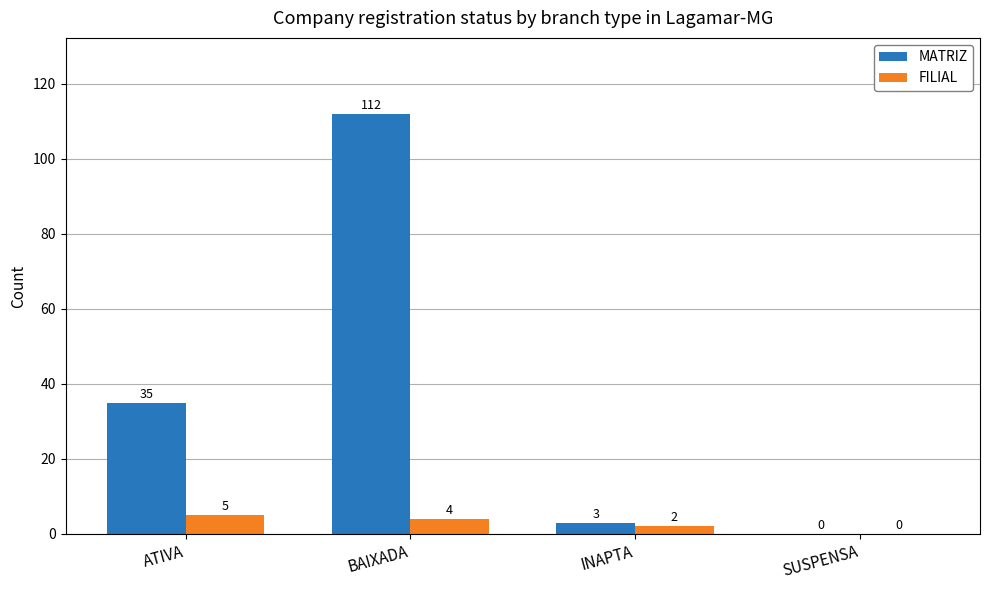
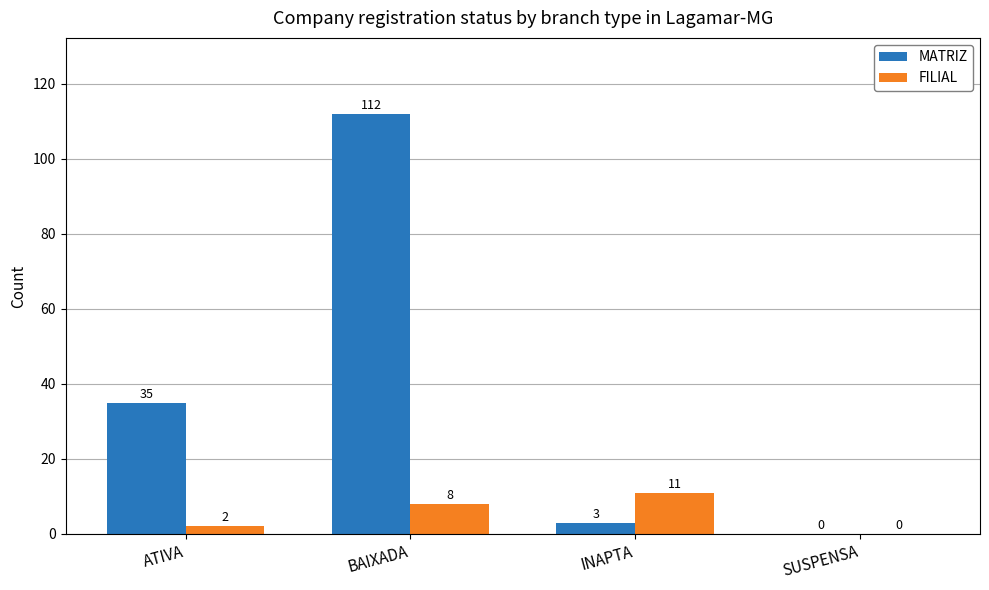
  {
    "MATRIZ": {
      "ATIVA": 35,
      "BAIXADA": 112,
      "INAPTA": 3,
      "SUSPENSA": 0
    },
    "FILIAL": {
-     "ATIVA": 5,
-     "BAIXADA": 4,
-     "INAPTA": 2,
+     "ATIVA": 2,
+     "BAIXADA": 8,
+     "INAPTA": 11,
      "SUSPENSA": 0
    }
  }
